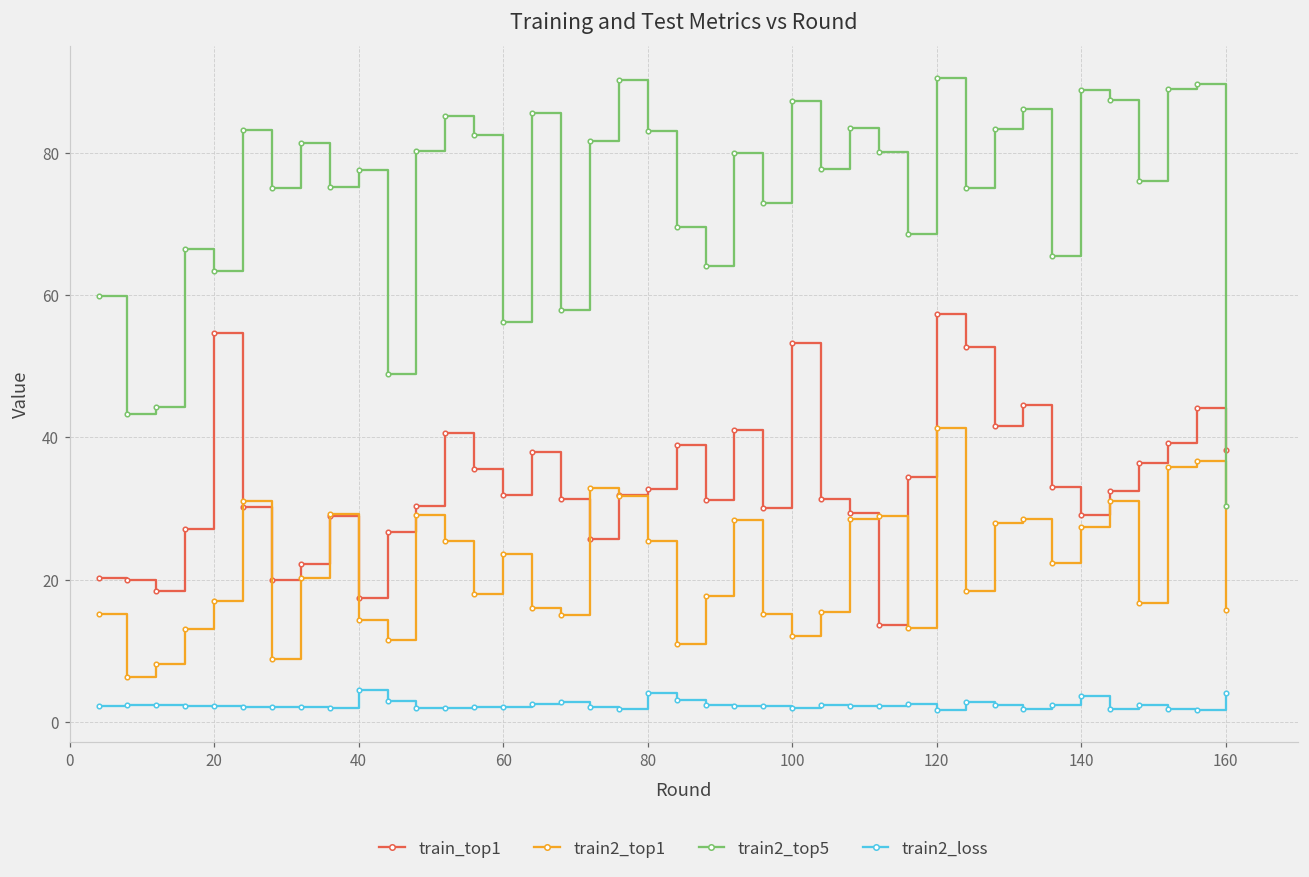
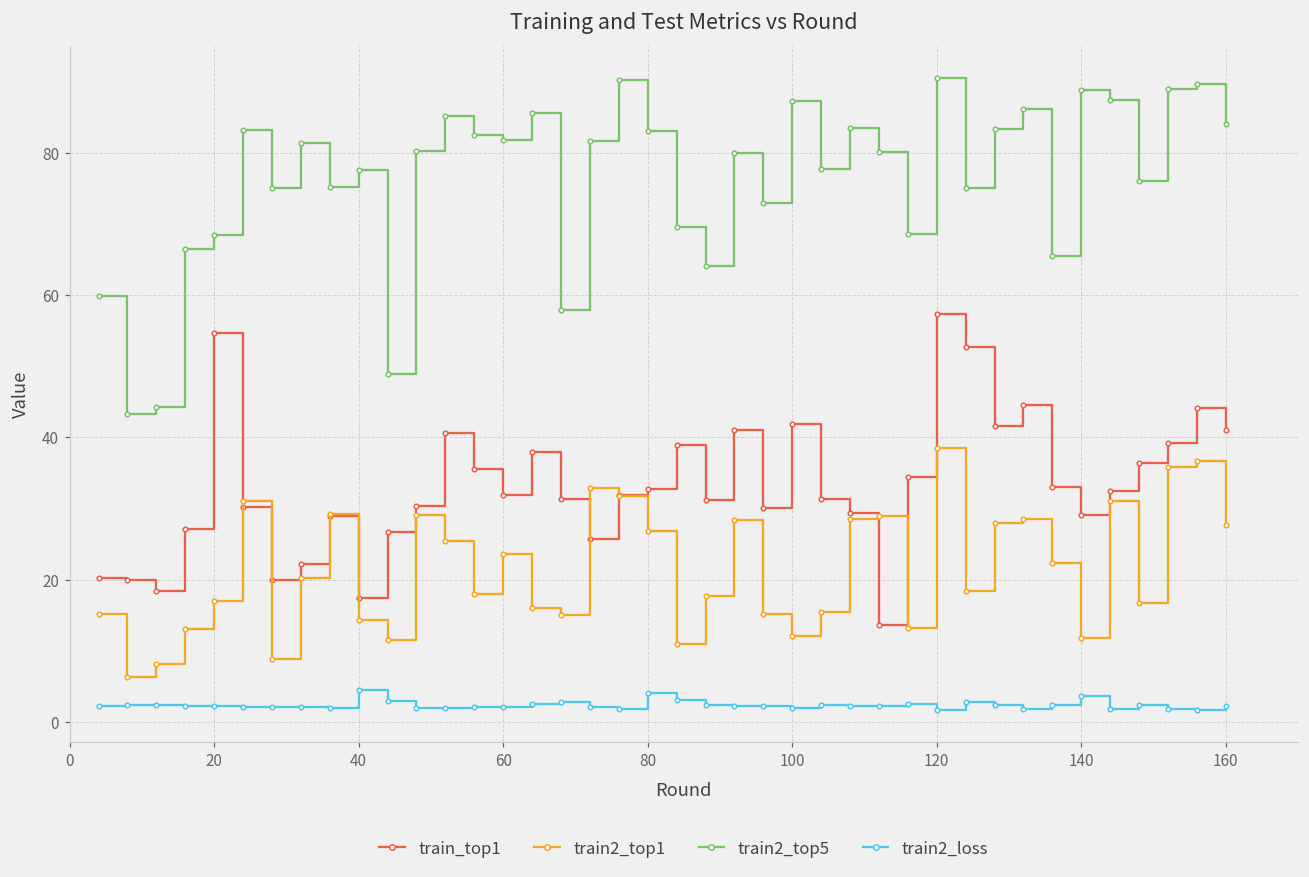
  {
    "train_top1": {
      "20": 55,
      "40": 17,
      "60": 32,
      "80": 33,
-     "100": 53,
+     "100": 42,
      "120": 57,
      "140": 29,
-     "160": 38
+     "160": 41
    },
    "train2_top1": {
      "20": 17,
      "40": 14,
      "60": 24,
-     "80": 26,
+     "80": 27,
      "100": 12,
-     "120": 41,
-     "140": 27,
-     "160": 16
+     "120": 38,
+     "140": 12,
+     "160": 28
    },
    "train2_top5": {
-     "20": 63,
+     "20": 68,
      "40": 78,
-     "60": 56,
+     "60": 82,
      "80": 83,
      "100": 87,
      "120": 91,
      "140": 89,
-     "160": 30
+     "160": 84
    },
    "train2_loss": {
      "20": 2,
      "40": 5,
      "60": 2,
      "80": 4,
      "100": 2,
      "120": 2,
      "140": 4,
-     "160": 4
+     "160": 2
    }
  }
